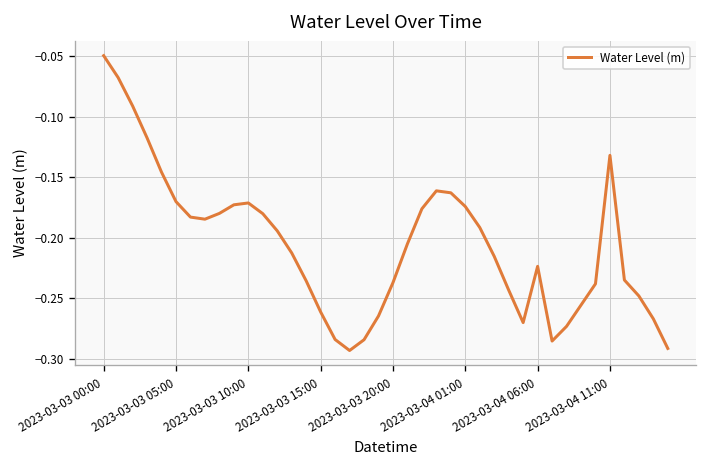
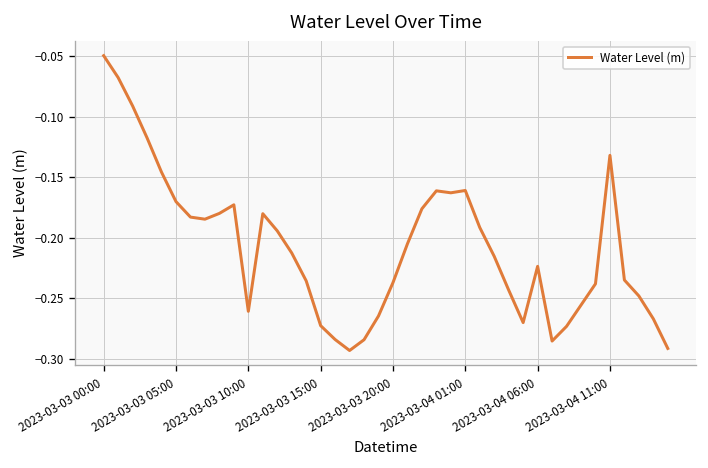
  {
    "2023-03-03 00:00": -0.050,
    "2023-03-03 05:00": -0.170,
-   "2023-03-03 10:00": -0.171,
-   "2023-03-03 15:00": -0.262,
+   "2023-03-03 10:00": -0.261,
+   "2023-03-03 15:00": -0.273,
    "2023-03-03 20:00": -0.237,
-   "2023-03-04 01:00": -0.174,
+   "2023-03-04 01:00": -0.161,
    "2023-03-04 06:00": -0.224,
    "2023-03-04 11:00": -0.132
  }
